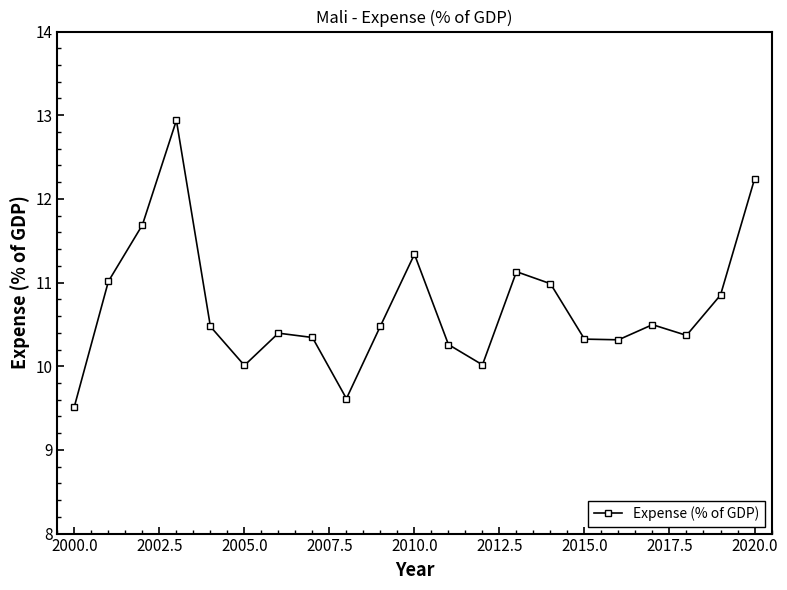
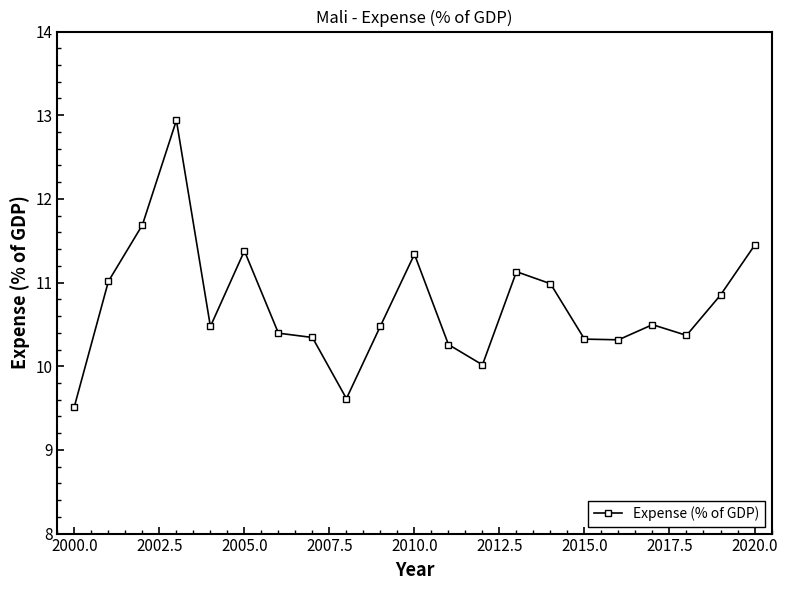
  {
    "2000.0": 9.5,
-   "2005.0": 10.0,
+   "2005.0": 11.4,
    "2010.0": 11.3,
    "2015.0": 10.3,
-   "2020.0": 12.2
+   "2020.0": 11.4
  }
